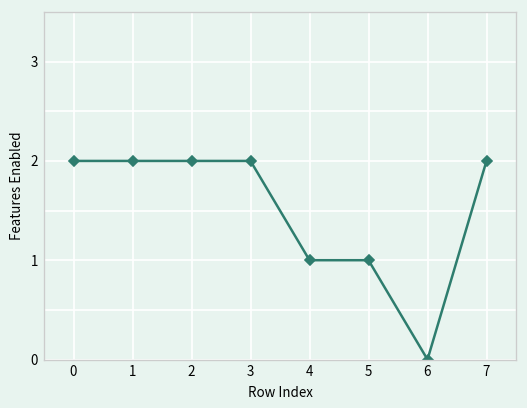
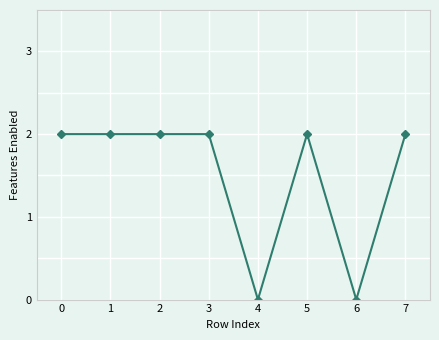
  {
    "0": 2,
    "1": 2,
    "2": 2,
    "3": 2,
-   "4": 1,
-   "5": 1,
+   "4": 0,
+   "5": 2,
    "6": 0,
    "7": 2
  }
